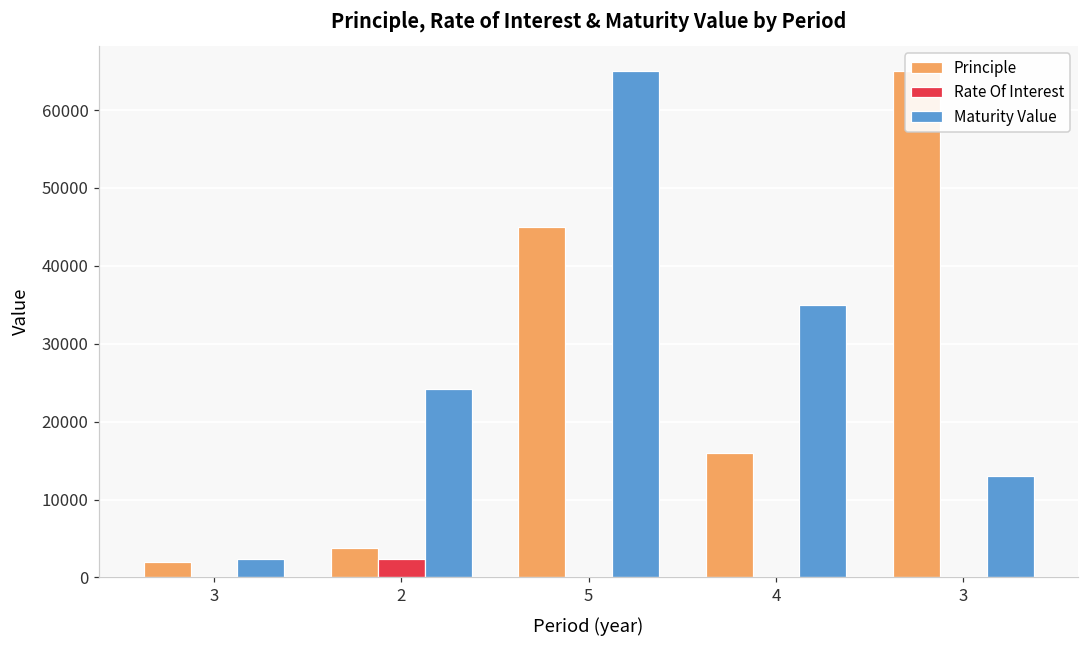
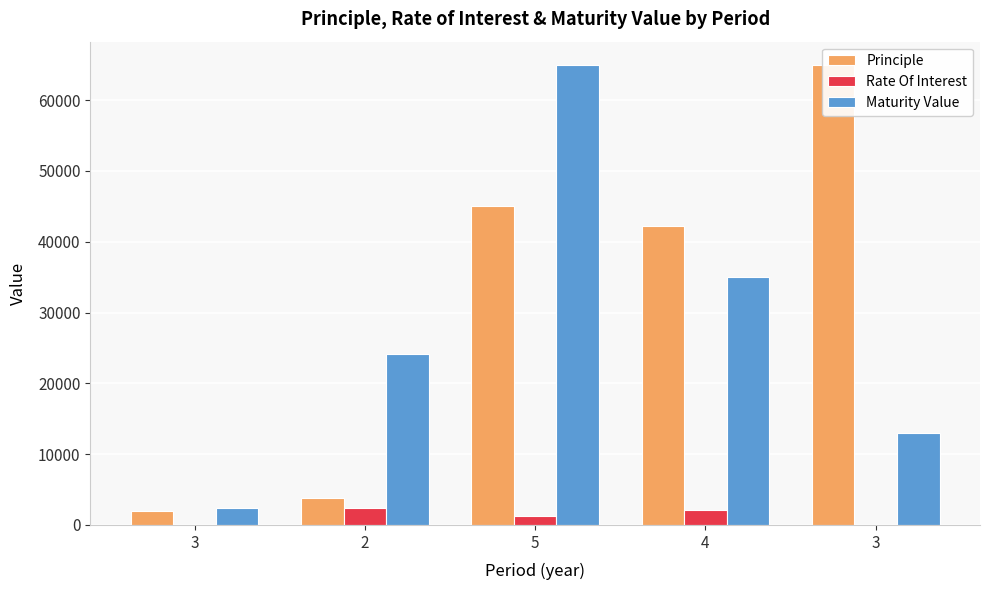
  {
    "Principle": {
      "2": 4000,
      "5": 45000,
-     "4": 16000
+     "4": 42000
    },
    "Rate Of Interest": {
      "2": 2000,
-     "5": 0,
-     "4": 0
+     "5": 1000,
+     "4": 2000
    },
    "Maturity Value": {
      "2": 24000,
      "5": 65000,
      "4": 35000
    }
  }
